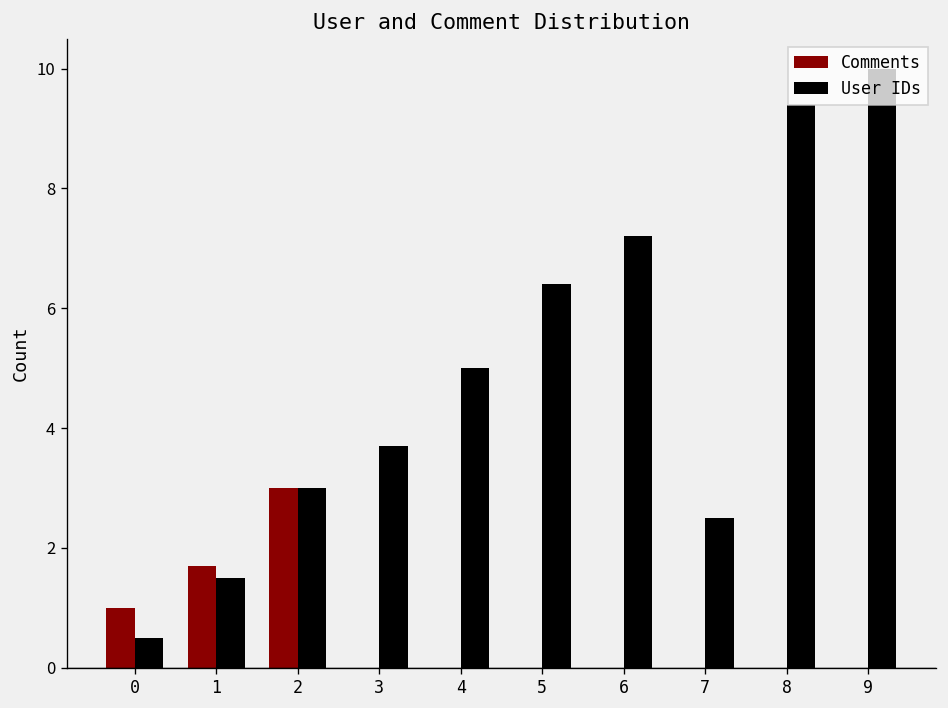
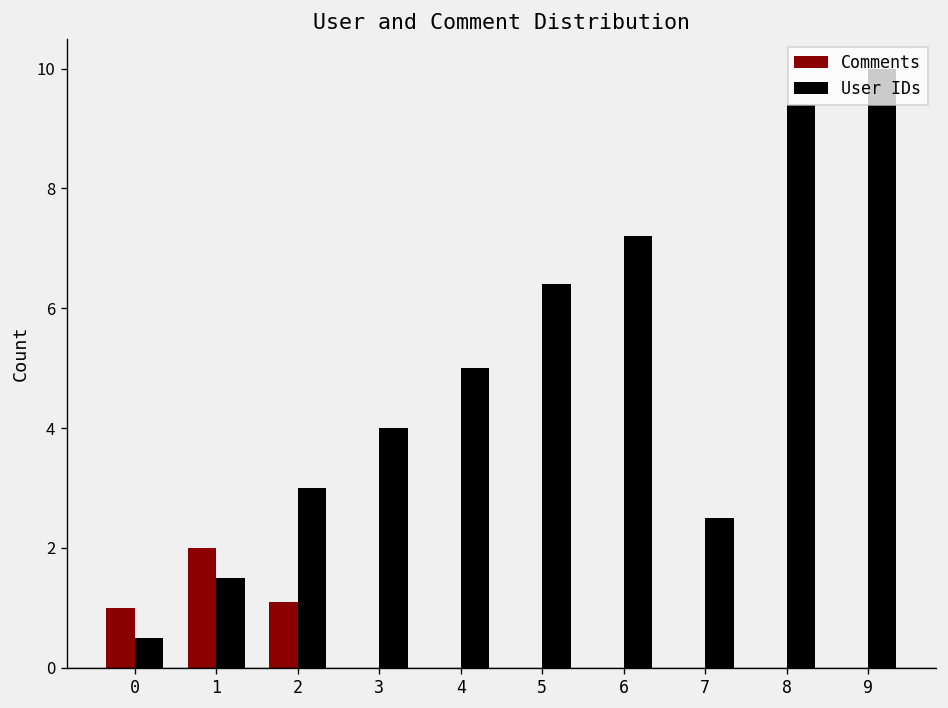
  {
    "Comments": {
      "0": 1.0,
-     "1": 1.7,
-     "2": 3.0,
+     "1": 2.0,
+     "2": 1.1,
      "3": 0.0,
      "4": 0.0,
      "5": 0.0,
      "6": 0.0,
      "7": 0.0,
      "8": 0.0,
      "9": 0.0
    },
    "User IDs": {
      "0": 0.5,
      "1": 1.5,
      "2": 3.0,
-     "3": 3.7,
+     "3": 4.0,
      "4": 5.0,
      "5": 6.4,
      "6": 7.2,
      "7": 2.5,
      "8": 9.4
    }
  }
